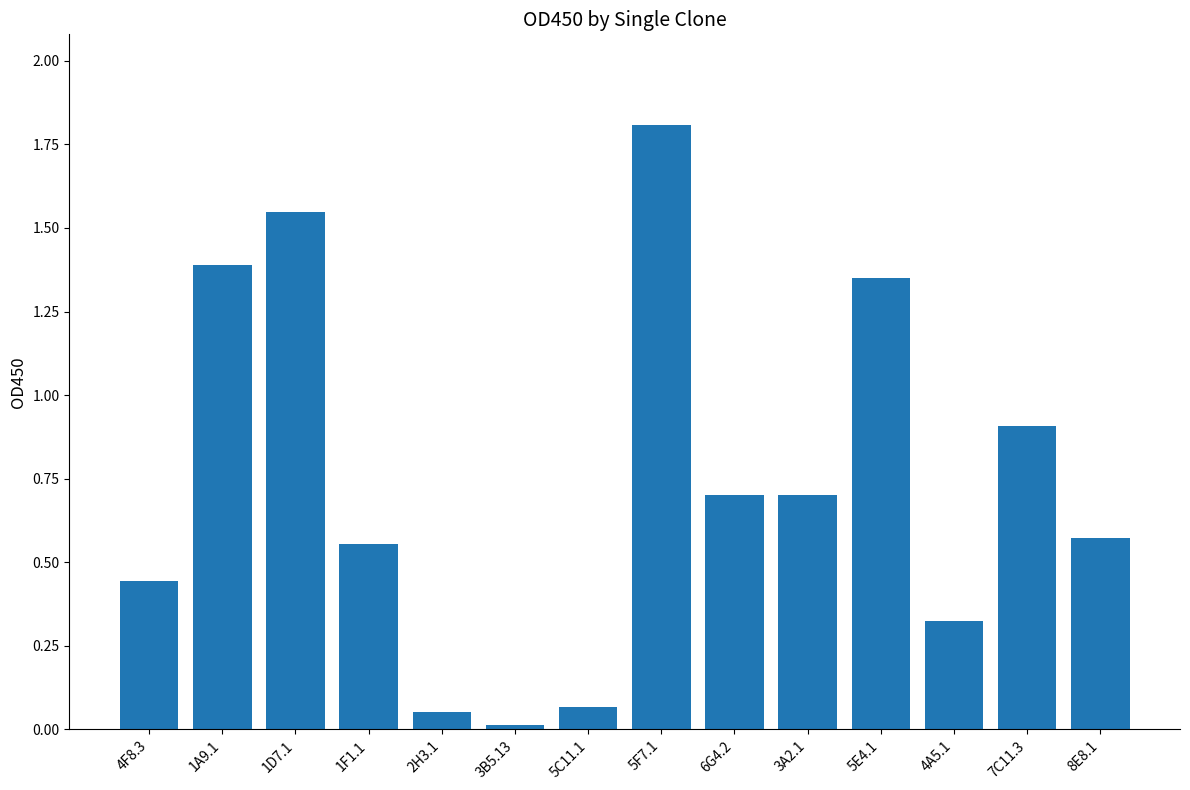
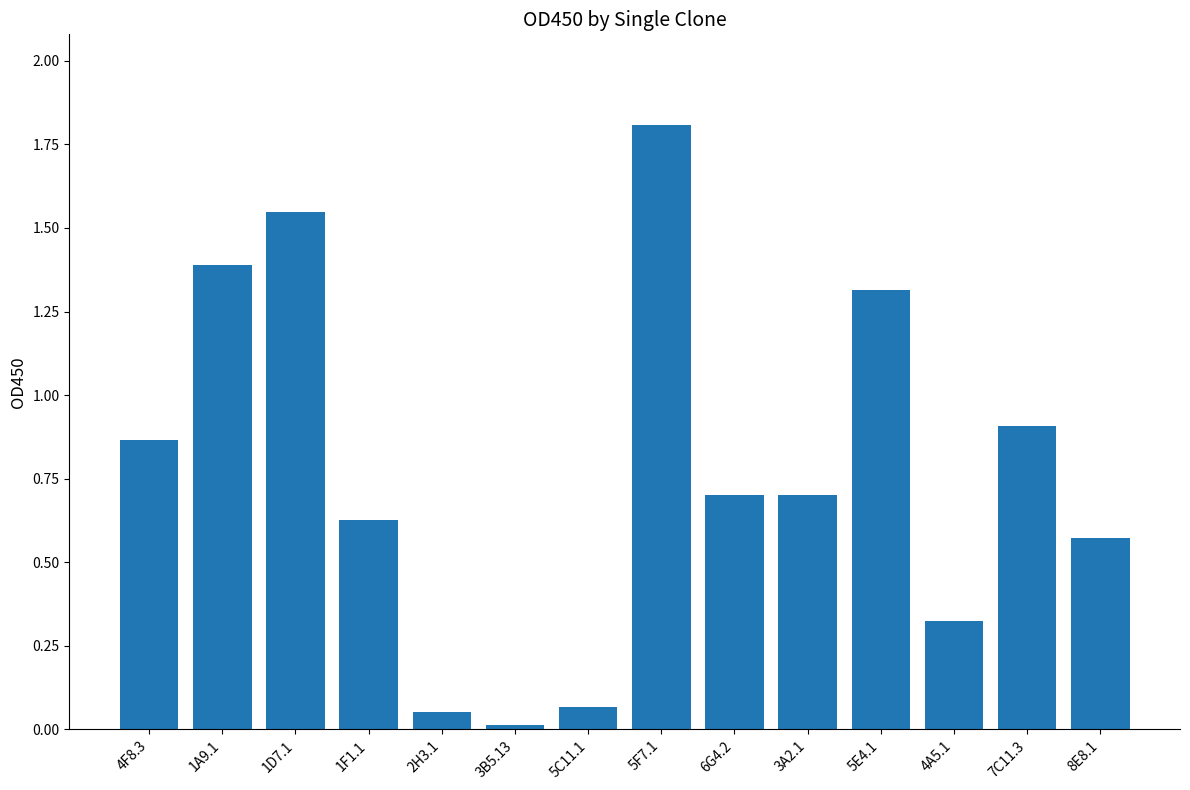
  {
-   "4F8.3": 0.45,
+   "4F8.3": 0.87,
    "1A9.1": 1.39,
    "1D7.1": 1.55,
-   "1F1.1": 0.55,
+   "1F1.1": 0.63,
    "2H3.1": 0.05,
    "3B5.13": 0.01,
    "5C11.1": 0.07,
    "5F7.1": 1.81,
    "6G4.2": 0.70,
    "3A2.1": 0.70,
-   "5E4.1": 1.35,
+   "5E4.1": 1.32,
    "4A5.1": 0.32,
    "7C11.3": 0.91,
    "8E8.1": 0.57
  }
